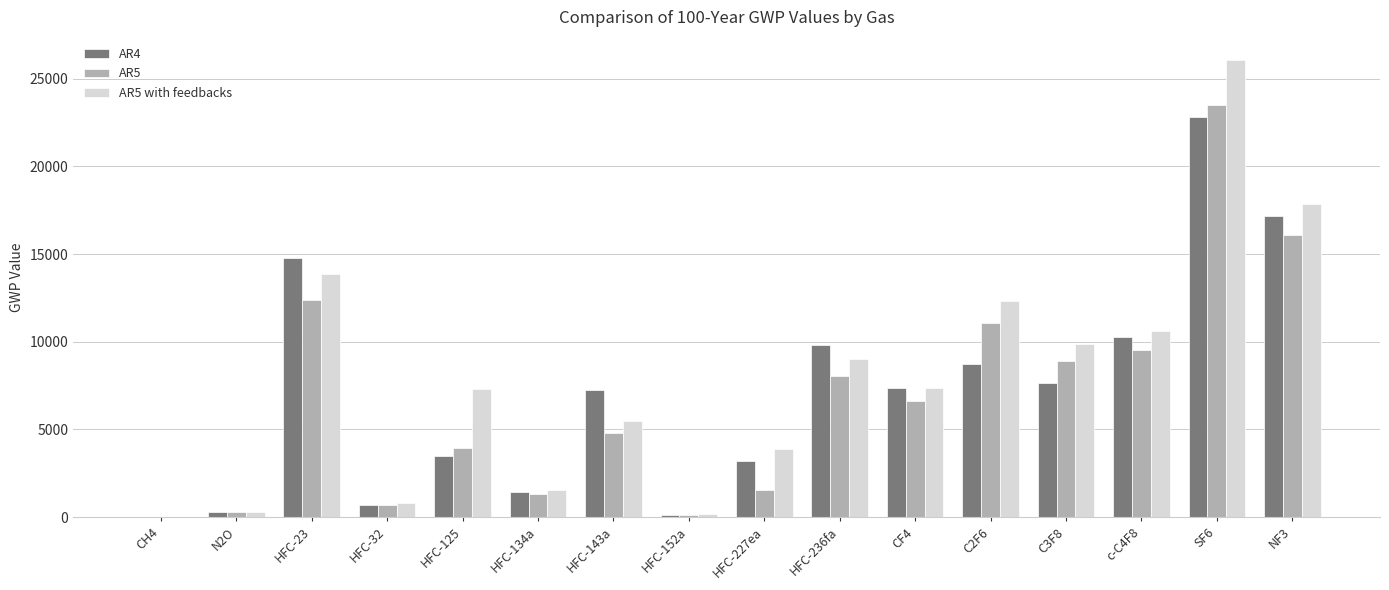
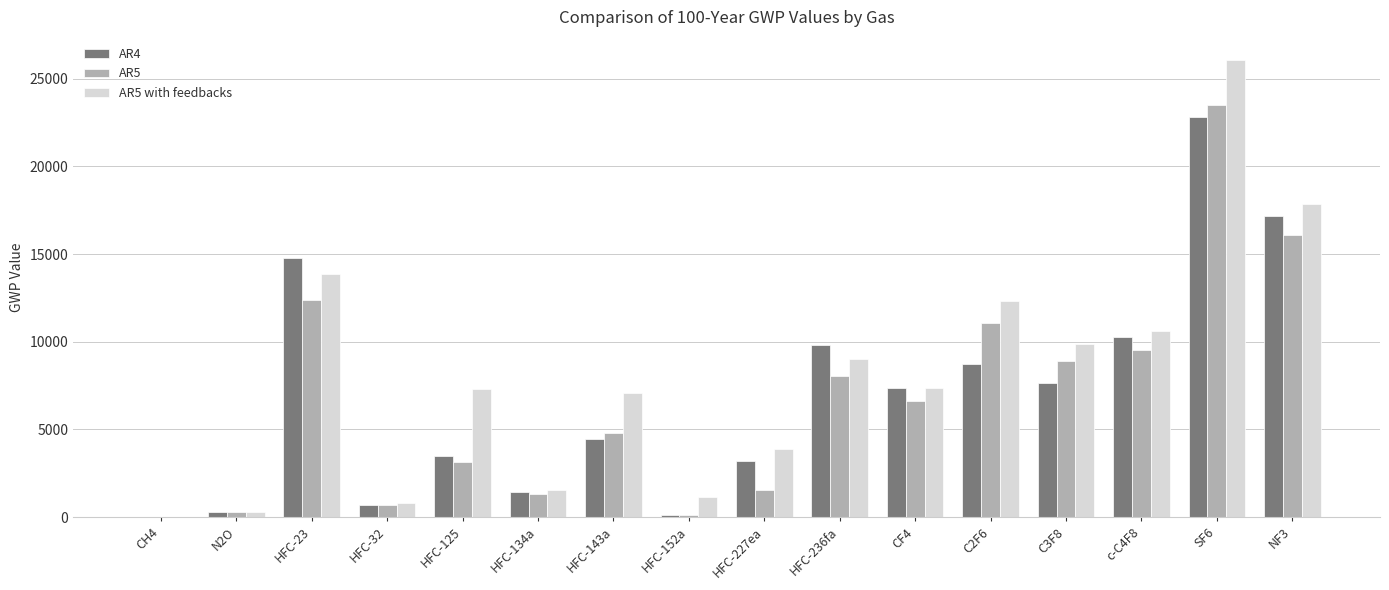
  {
    "AR4": {
      "N2O": 300,
      "HFC-23": 14800,
      "HFC-32": 700,
      "HFC-125": 3500,
      "HFC-134a": 1400,
-     "HFC-143a": 7300,
+     "HFC-143a": 4500,
      "HFC-227ea": 3200,
      "HFC-236fa": 9800,
      "CF4": 7400,
      "C2F6": 8700,
      "C3F8": 7600,
      "c-C4F8": 10300,
      "SF6": 22800,
      "NF3": 17200
    },
    "AR5": {
      "N2O": 300,
      "HFC-23": 12400,
      "HFC-32": 700,
-     "HFC-125": 4000,
+     "HFC-125": 3200,
      "HFC-134a": 1300,
      "HFC-143a": 4800,
      "HFC-227ea": 1500,
      "HFC-236fa": 8100,
      "CF4": 6600,
      "C2F6": 11100,
      "C3F8": 8900,
      "c-C4F8": 9500,
      "SF6": 23500,
      "NF3": 16100
    },
    "AR5 with feedbacks": {
      "N2O": 300,
      "HFC-23": 13900,
      "HFC-32": 800,
      "HFC-125": 7300,
      "HFC-134a": 1500,
-     "HFC-143a": 5500,
-     "HFC-152a": 200,
+     "HFC-143a": 7100,
+     "HFC-152a": 1200,
      "HFC-227ea": 3900,
      "HFC-236fa": 9000,
      "CF4": 7300,
      "C2F6": 12300,
      "C3F8": 9900,
      "c-C4F8": 10600,
      "SF6": 26100,
      "NF3": 17900
    }
  }
